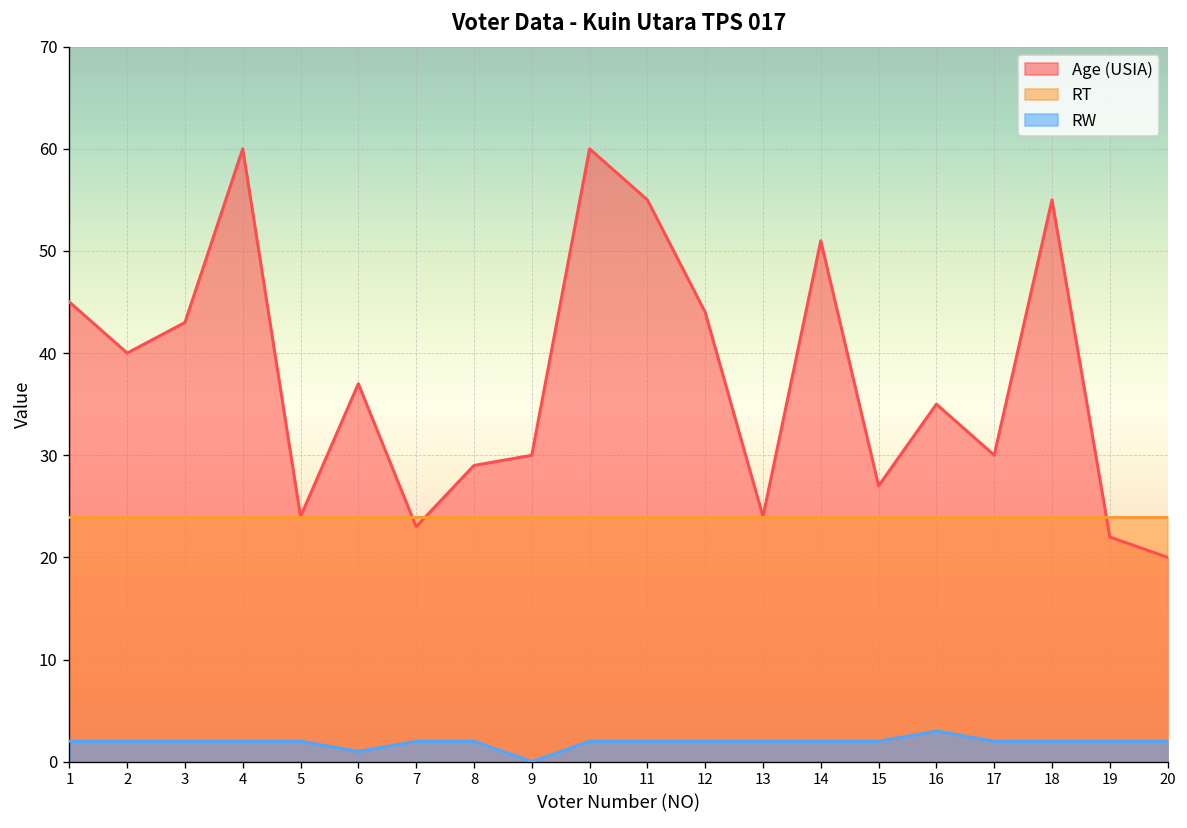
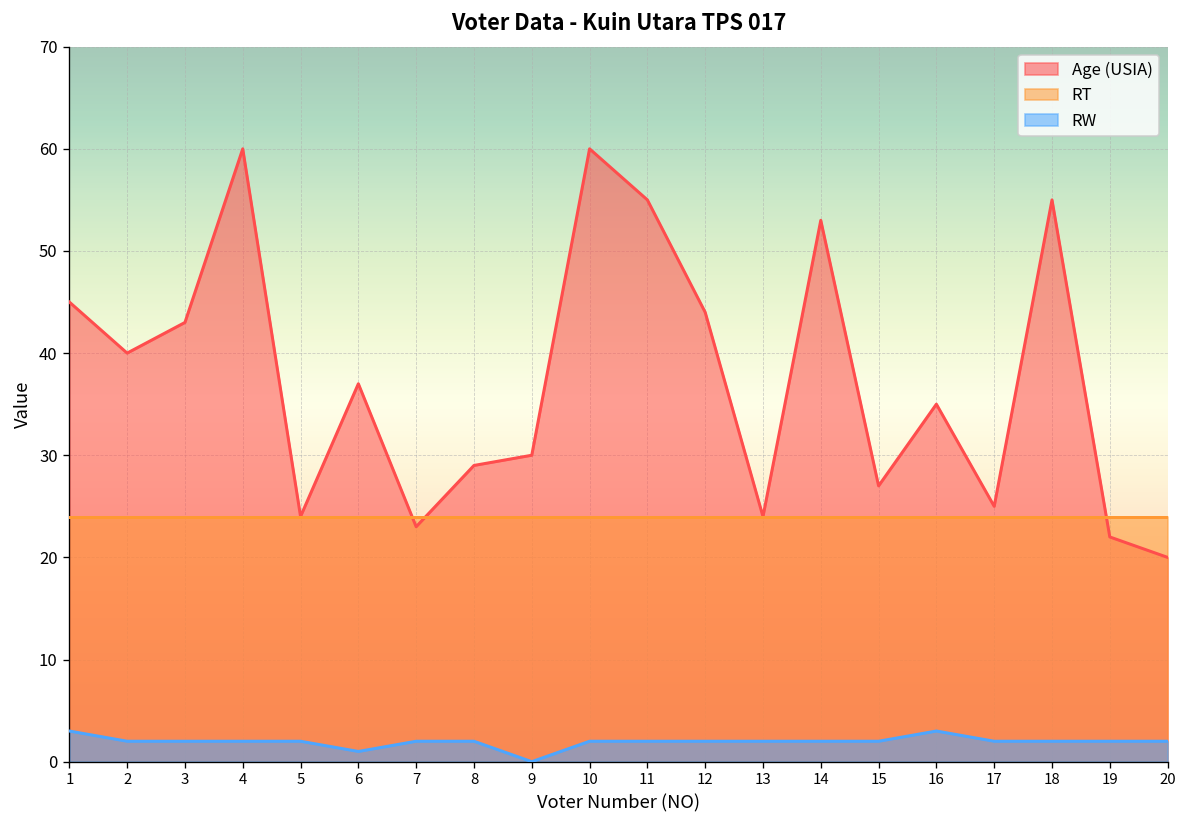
  {
    "Age (USIA)": {
      "1": 45,
      "2": 40,
      "3": 43,
      "4": 60,
      "6": 37,
      "7": 23,
      "8": 29,
      "9": 30,
      "10": 60,
      "11": 55,
      "12": 44,
-     "14": 51,
+     "14": 53,
      "15": 27,
      "16": 35,
-     "17": 30,
+     "17": 25,
      "18": 55,
      "19": 22,
      "20": 20
    },
    "RT": {
      "1": 24,
      "2": 24,
      "3": 24,
      "4": 24,
      "6": 24,
      "7": 24,
      "8": 24,
      "9": 24,
      "10": 24,
      "11": 24,
      "12": 24,
      "14": 24,
      "15": 24,
      "16": 24,
      "17": 24,
      "18": 24,
      "19": 24,
      "20": 24
    },
    "RW": {
-     "1": 2,
+     "1": 3,
      "2": 2,
      "3": 2,
      "4": 2,
      "5": 2,
      "6": 1,
      "7": 2,
      "8": 2,
      "9": 0,
      "10": 2,
      "11": 2,
      "12": 2,
      "13": 2,
      "14": 2,
      "15": 2,
      "16": 3,
      "17": 2,
      "18": 2,
      "19": 2,
      "20": 2
    }
  }
